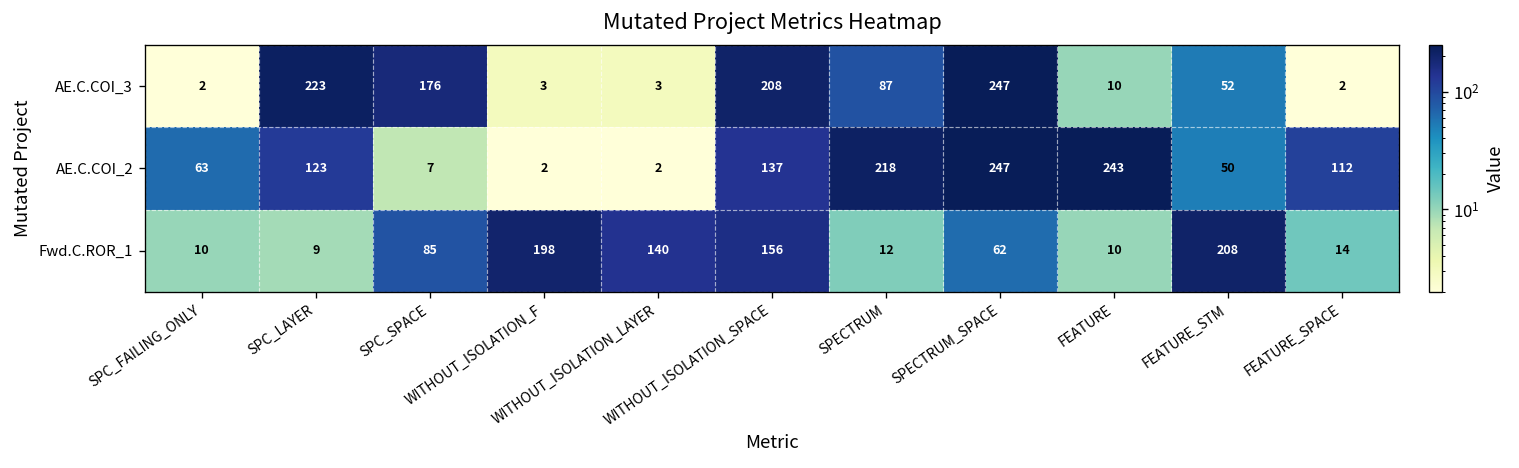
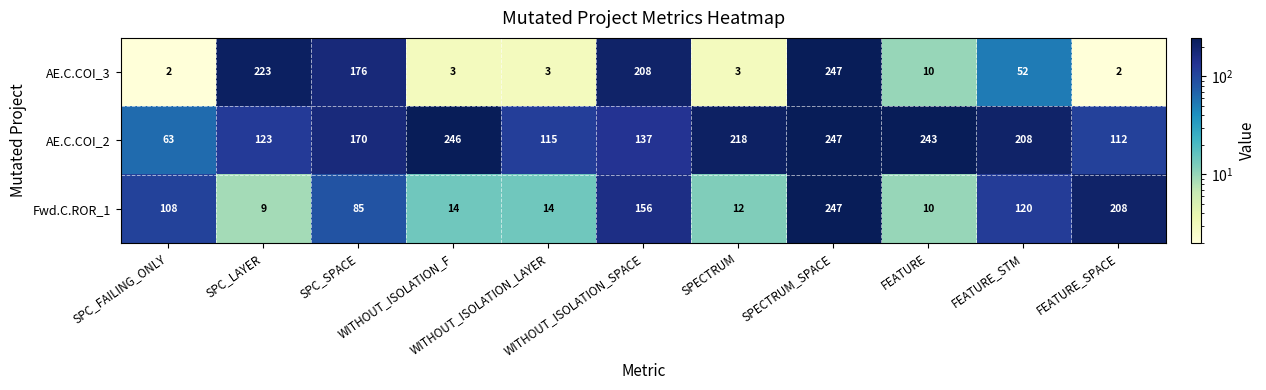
  {
    "AE.C.COI_3": {
      "SPC_FAILING_ONLY": 2,
      "SPC_LAYER": 223,
      "SPC_SPACE": 176,
      "WITHOUT_ISOLATION_F": 3,
      "WITHOUT_ISOLATION_LAYER": 3,
      "WITHOUT_ISOLATION_SPACE": 208,
-     "SPECTRUM": 87,
+     "SPECTRUM": 3,
      "SPECTRUM_SPACE": 247,
      "FEATURE": 10,
      "FEATURE_STM": 52,
      "FEATURE_SPACE": 2
    },
    "AE.C.COI_2": {
      "SPC_FAILING_ONLY": 63,
      "SPC_LAYER": 123,
-     "SPC_SPACE": 7,
-     "WITHOUT_ISOLATION_F": 2,
-     "WITHOUT_ISOLATION_LAYER": 2,
+     "SPC_SPACE": 170,
+     "WITHOUT_ISOLATION_F": 246,
+     "WITHOUT_ISOLATION_LAYER": 115,
      "WITHOUT_ISOLATION_SPACE": 137,
      "SPECTRUM": 218,
      "SPECTRUM_SPACE": 247,
      "FEATURE": 243,
-     "FEATURE_STM": 50,
+     "FEATURE_STM": 208,
      "FEATURE_SPACE": 112
    },
    "Fwd.C.ROR_1": {
-     "SPC_FAILING_ONLY": 10,
+     "SPC_FAILING_ONLY": 108,
      "SPC_LAYER": 9,
      "SPC_SPACE": 85,
-     "WITHOUT_ISOLATION_F": 198,
-     "WITHOUT_ISOLATION_LAYER": 140,
+     "WITHOUT_ISOLATION_F": 14,
+     "WITHOUT_ISOLATION_LAYER": 14,
      "WITHOUT_ISOLATION_SPACE": 156,
      "SPECTRUM": 12,
-     "SPECTRUM_SPACE": 62,
+     "SPECTRUM_SPACE": 247,
      "FEATURE": 10,
-     "FEATURE_STM": 208,
-     "FEATURE_SPACE": 14
+     "FEATURE_STM": 120,
+     "FEATURE_SPACE": 208
    }
  }
